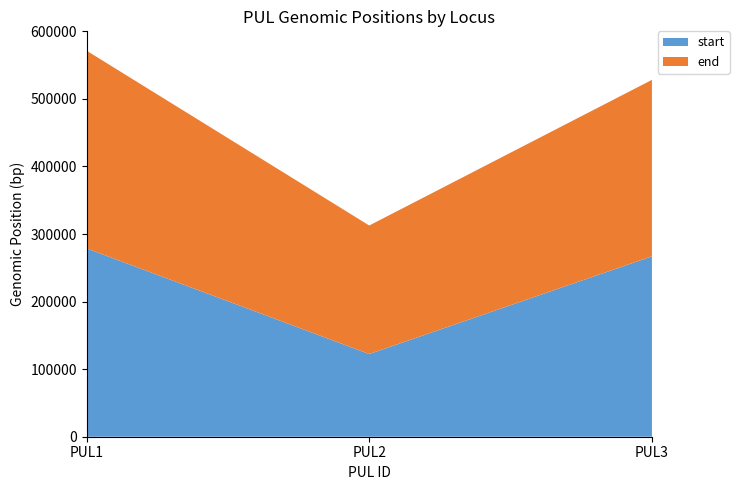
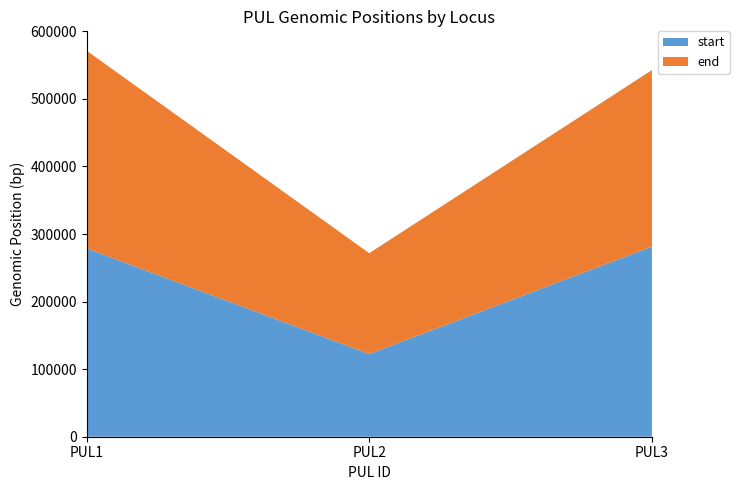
  {
    "start": {
-     "PUL3": 270000
+     "PUL3": 280000
    },
    "end": {
      "PUL1": 290000,
-     "PUL2": 190000,
+     "PUL2": 150000,
      "PUL3": 260000
    }
  }
